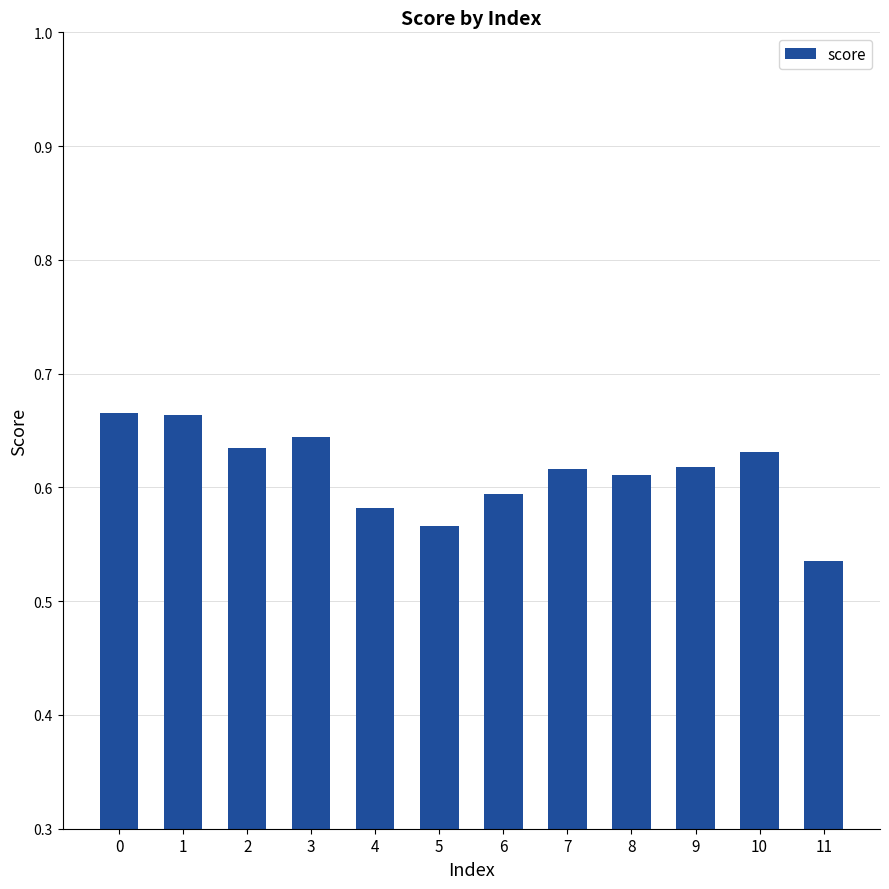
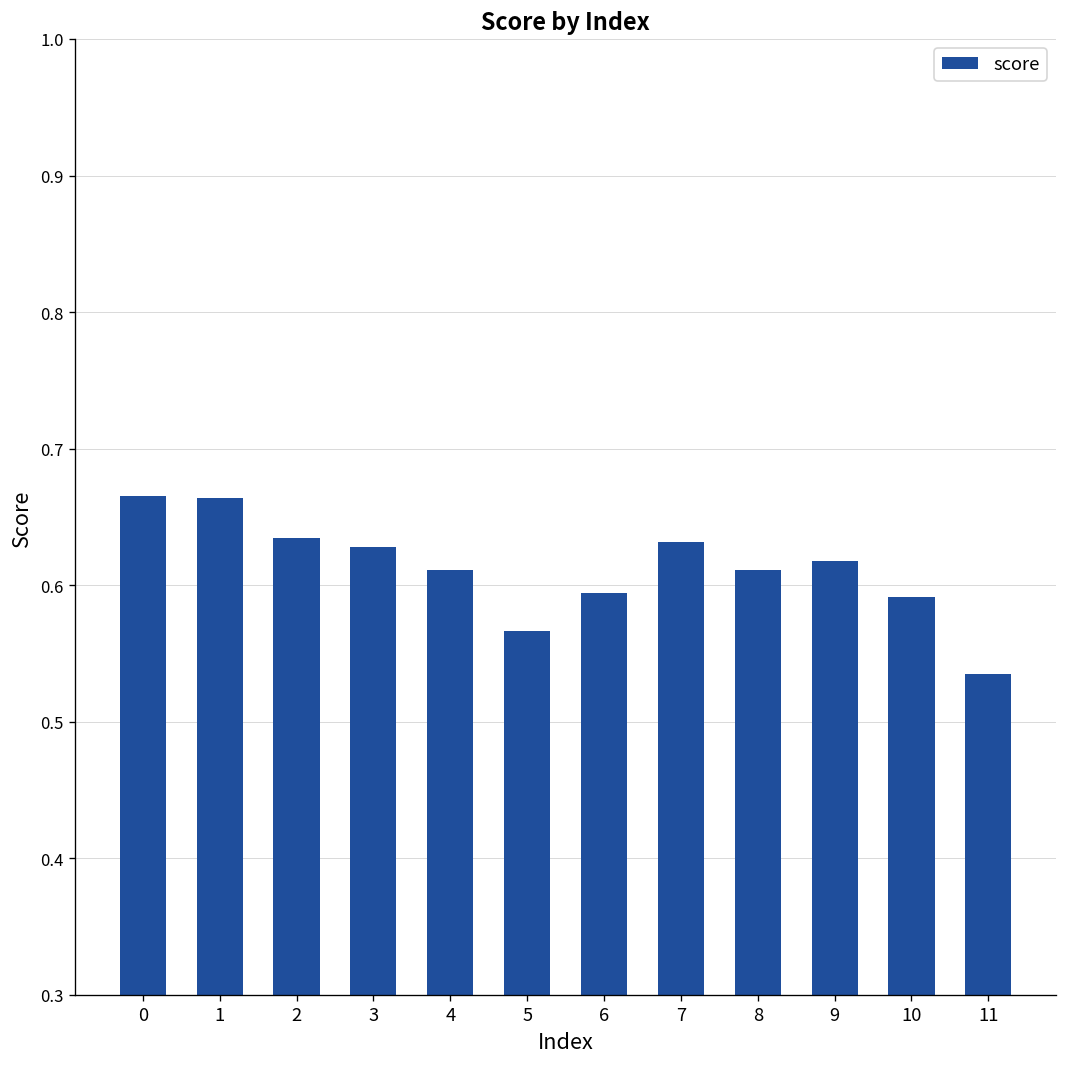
  {
    "0": 0.666,
    "1": 0.664,
    "2": 0.634,
-   "3": 0.644,
-   "4": 0.582,
+   "3": 0.628,
+   "4": 0.611,
    "5": 0.566,
    "6": 0.594,
-   "7": 0.616,
+   "7": 0.631,
    "8": 0.611,
    "9": 0.618,
-   "10": 0.631,
+   "10": 0.591,
    "11": 0.535
  }
